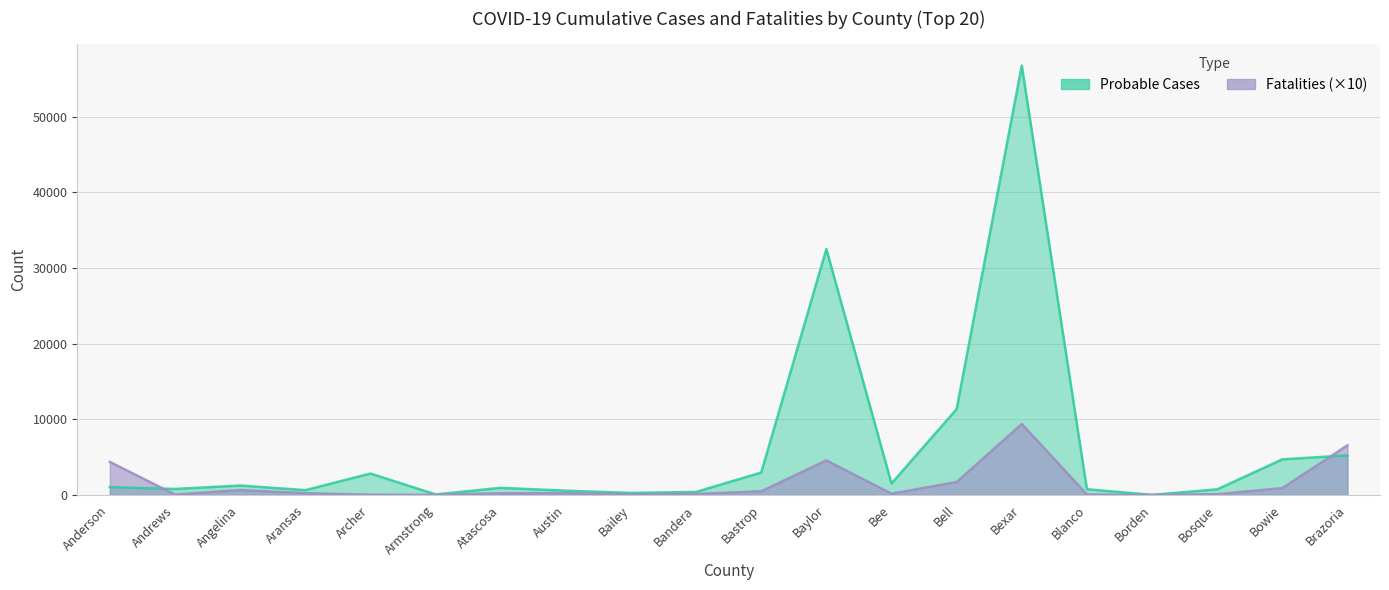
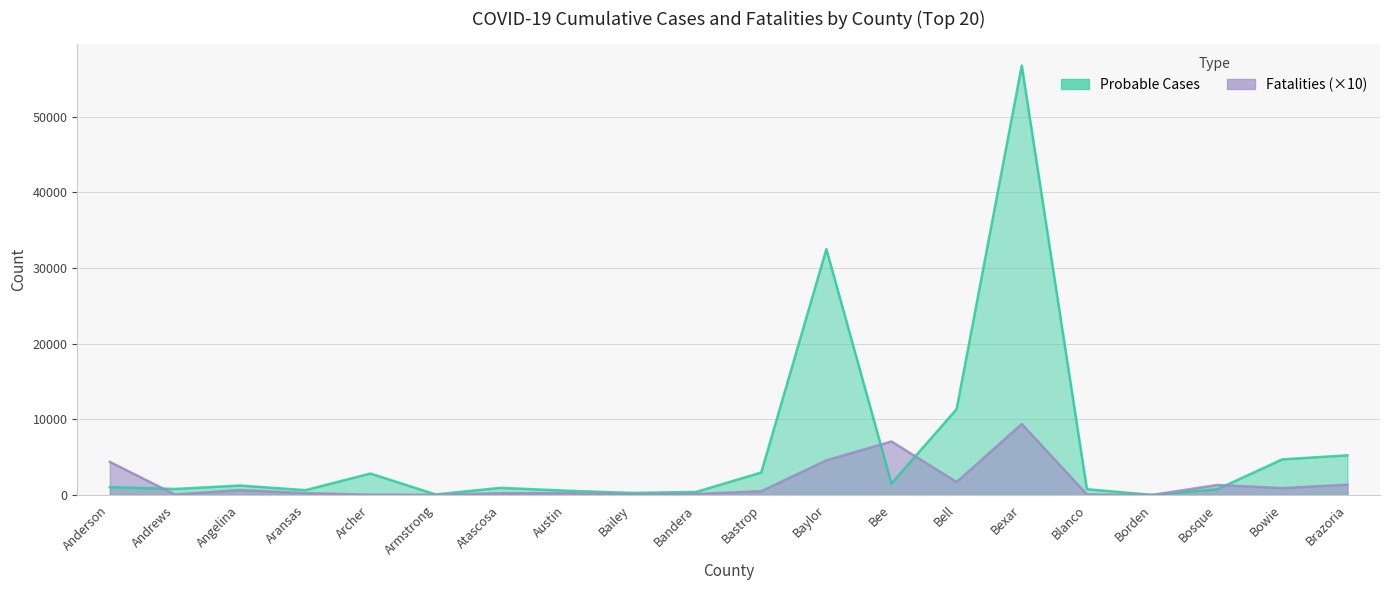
  {
    "Probable Cases": {
      "Anderson": 1000,
      "Andrews": 1000,
      "Angelina": 1000,
      "Aransas": 1000,
      "Archer": 3000,
      "Atascosa": 1000,
      "Bastrop": 3000,
      "Baylor": 32000,
      "Bee": 2000,
      "Bell": 11000,
      "Bexar": 57000,
      "Blanco": 1000,
      "Bosque": 1000,
      "Bowie": 5000,
      "Brazoria": 5000
    },
    "Fatalities (×10)": {
      "Anderson": 4000,
      "Andrews": 0,
      "Angelina": 1000,
      "Aransas": 0,
      "Archer": 0,
      "Atascosa": 0,
      "Bastrop": 0,
      "Baylor": 5000,
-     "Bee": 0,
+     "Bee": 7000,
      "Bell": 2000,
      "Bexar": 9000,
      "Blanco": 0,
-     "Bosque": 0,
+     "Bosque": 1000,
      "Bowie": 1000,
-     "Brazoria": 7000
+     "Brazoria": 1000
    }
  }
